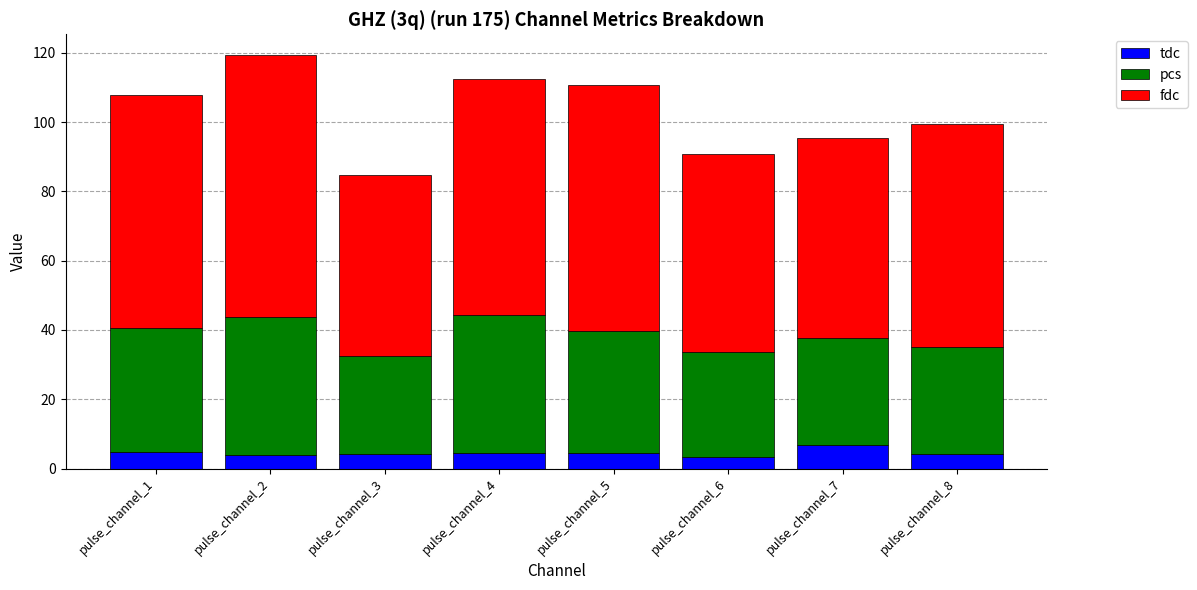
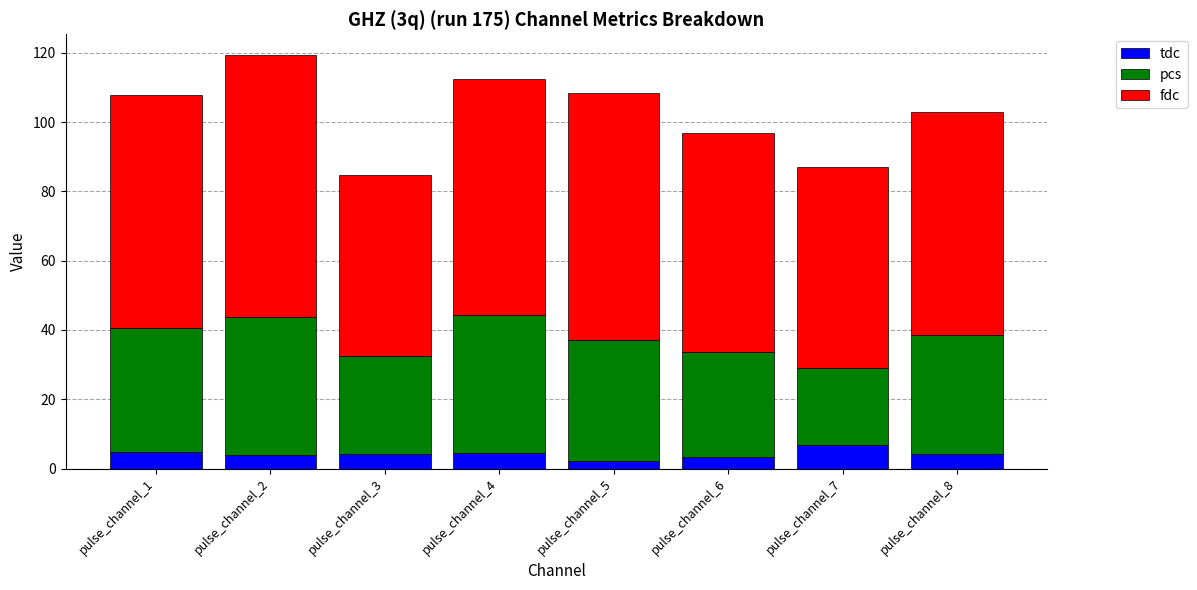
  {
    "tdc": {
      "pulse_channel_1": 5,
      "pulse_channel_2": 4,
      "pulse_channel_3": 4,
      "pulse_channel_4": 5,
-     "pulse_channel_5": 5,
+     "pulse_channel_5": 2,
      "pulse_channel_6": 3,
      "pulse_channel_7": 7,
      "pulse_channel_8": 4
    },
    "pcs": {
      "pulse_channel_1": 36,
      "pulse_channel_2": 40,
      "pulse_channel_3": 28,
      "pulse_channel_4": 40,
      "pulse_channel_5": 35,
      "pulse_channel_6": 30,
-     "pulse_channel_7": 31,
-     "pulse_channel_8": 31
+     "pulse_channel_7": 22,
+     "pulse_channel_8": 34
    },
    "fdc": {
      "pulse_channel_1": 67,
      "pulse_channel_2": 76,
      "pulse_channel_3": 52,
      "pulse_channel_4": 68,
      "pulse_channel_5": 71,
-     "pulse_channel_6": 57,
+     "pulse_channel_6": 63,
      "pulse_channel_7": 58,
      "pulse_channel_8": 64
    }
  }
